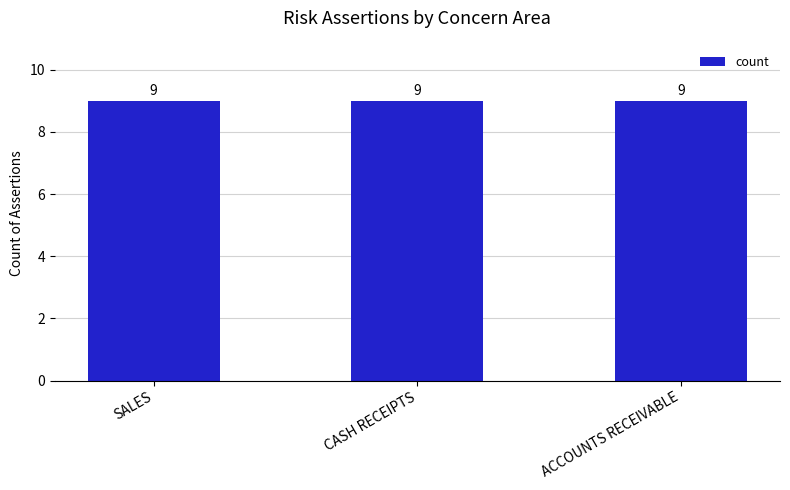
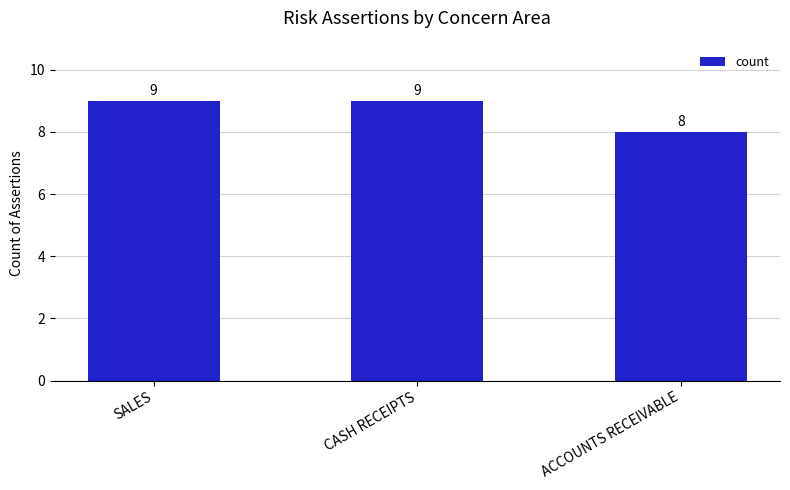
  {
    "SALES": 9,
    "CASH RECEIPTS": 9,
-   "ACCOUNTS RECEIVABLE": 9
+   "ACCOUNTS RECEIVABLE": 8
  }
